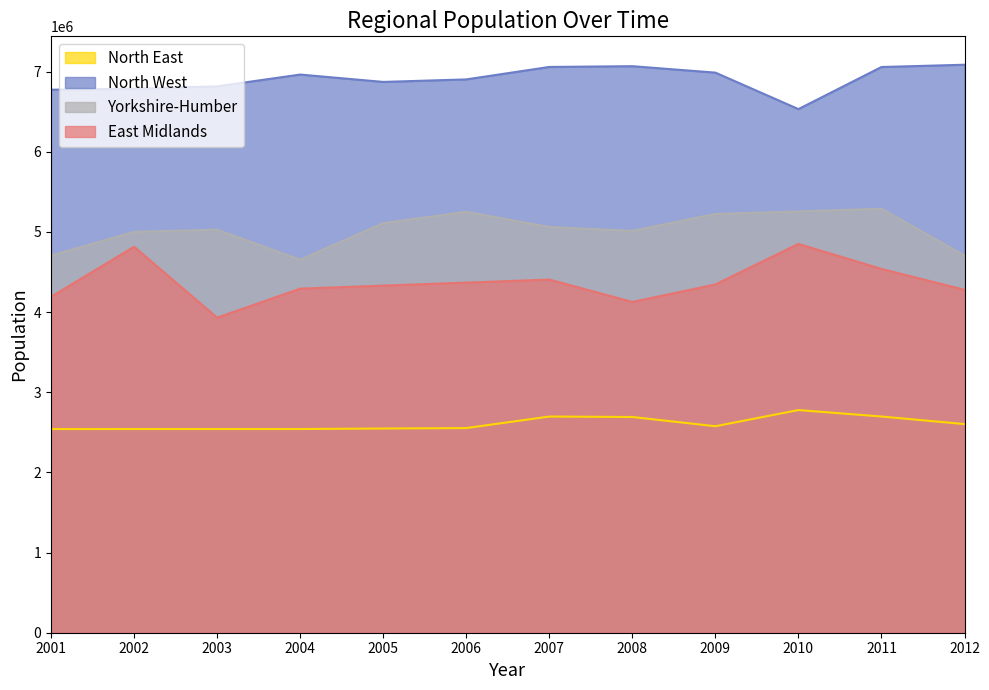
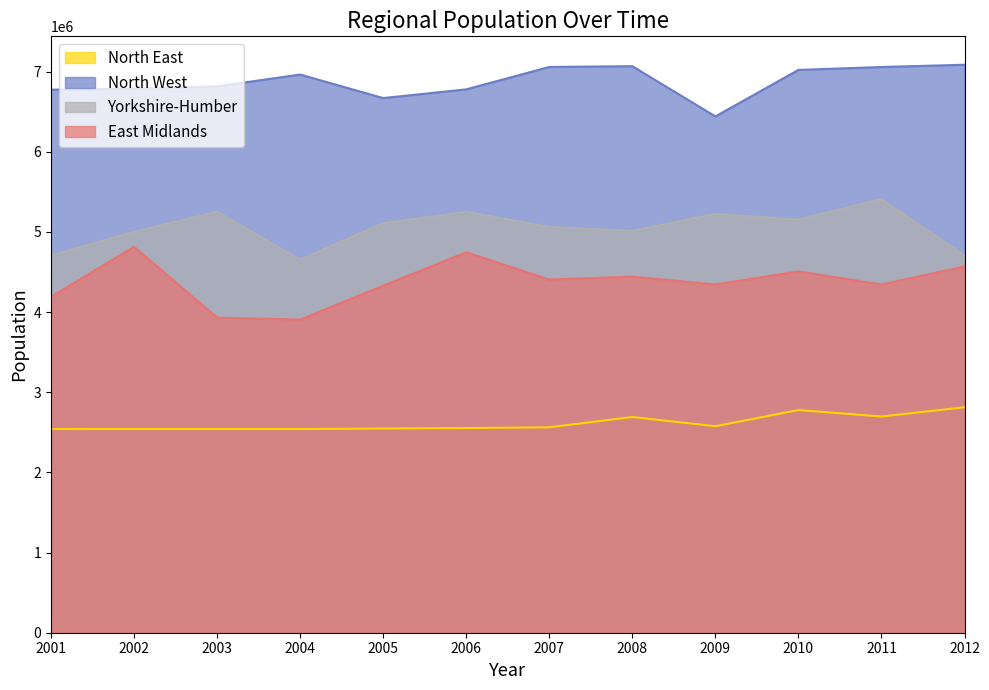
  {
    "North East": {
      "2001": 2500000,
      "2002": 2500000,
      "2003": 2500000,
      "2004": 2500000,
      "2005": 2500000,
      "2006": 2600000,
-     "2007": 2700000,
+     "2007": 2600000,
      "2008": 2700000,
      "2009": 2600000,
      "2010": 2800000,
      "2011": 2700000,
-     "2012": 2600000
+     "2012": 2800000
    },
    "North West": {
      "2001": 6800000,
      "2004": 7000000,
-     "2005": 6900000,
-     "2006": 6900000,
+     "2005": 6700000,
+     "2006": 6800000,
      "2007": 7100000,
      "2008": 7100000,
-     "2009": 7000000,
-     "2010": 6500000,
+     "2009": 6400000,
+     "2010": 7000000,
      "2011": 7100000,
      "2012": 7100000
    },
    "Yorkshire-Humber": {
      "2001": 4700000,
      "2002": 5000000,
-     "2003": 5000000,
+     "2003": 5300000,
      "2004": 4700000,
      "2005": 5100000,
      "2006": 5200000,
      "2007": 5100000,
      "2008": 5000000,
      "2009": 5200000,
-     "2010": 5300000,
-     "2011": 5300000,
+     "2010": 5200000,
+     "2011": 5400000,
      "2012": 4700000
    },
    "East Midlands": {
      "2001": 4200000,
      "2002": 4800000,
      "2003": 3900000,
-     "2004": 4300000,
+     "2004": 3900000,
      "2005": 4300000,
-     "2006": 4400000,
+     "2006": 4700000,
      "2007": 4400000,
-     "2008": 4100000,
+     "2008": 4400000,
      "2009": 4300000,
-     "2010": 4800000,
-     "2011": 4500000,
-     "2012": 4300000
+     "2010": 4500000,
+     "2011": 4300000,
+     "2012": 4600000
    }
  }
